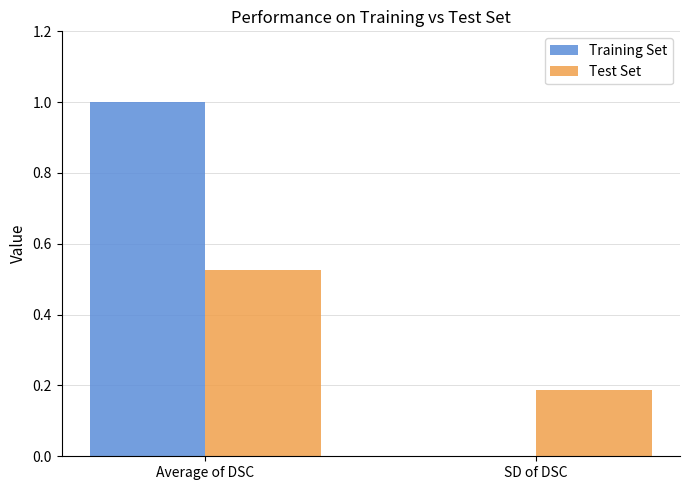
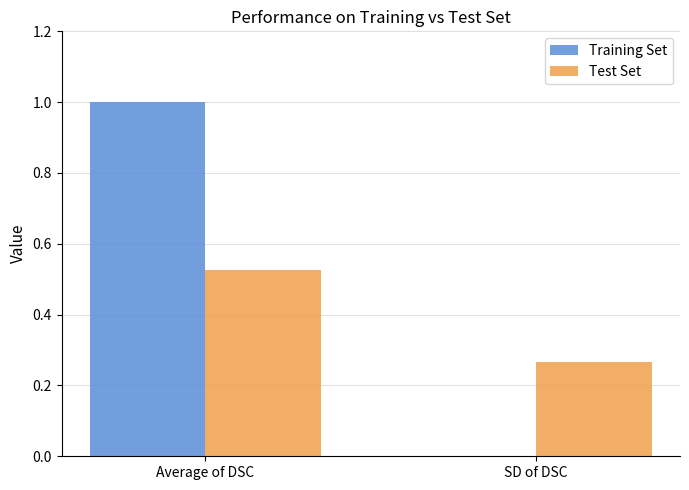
  {
    "Training Set": {
      "Average of DSC": 1.00,
      "SD of DSC": 0.00
    },
    "Test Set": {
      "Average of DSC": 0.53,
-     "SD of DSC": 0.19
+     "SD of DSC": 0.27
    }
  }
